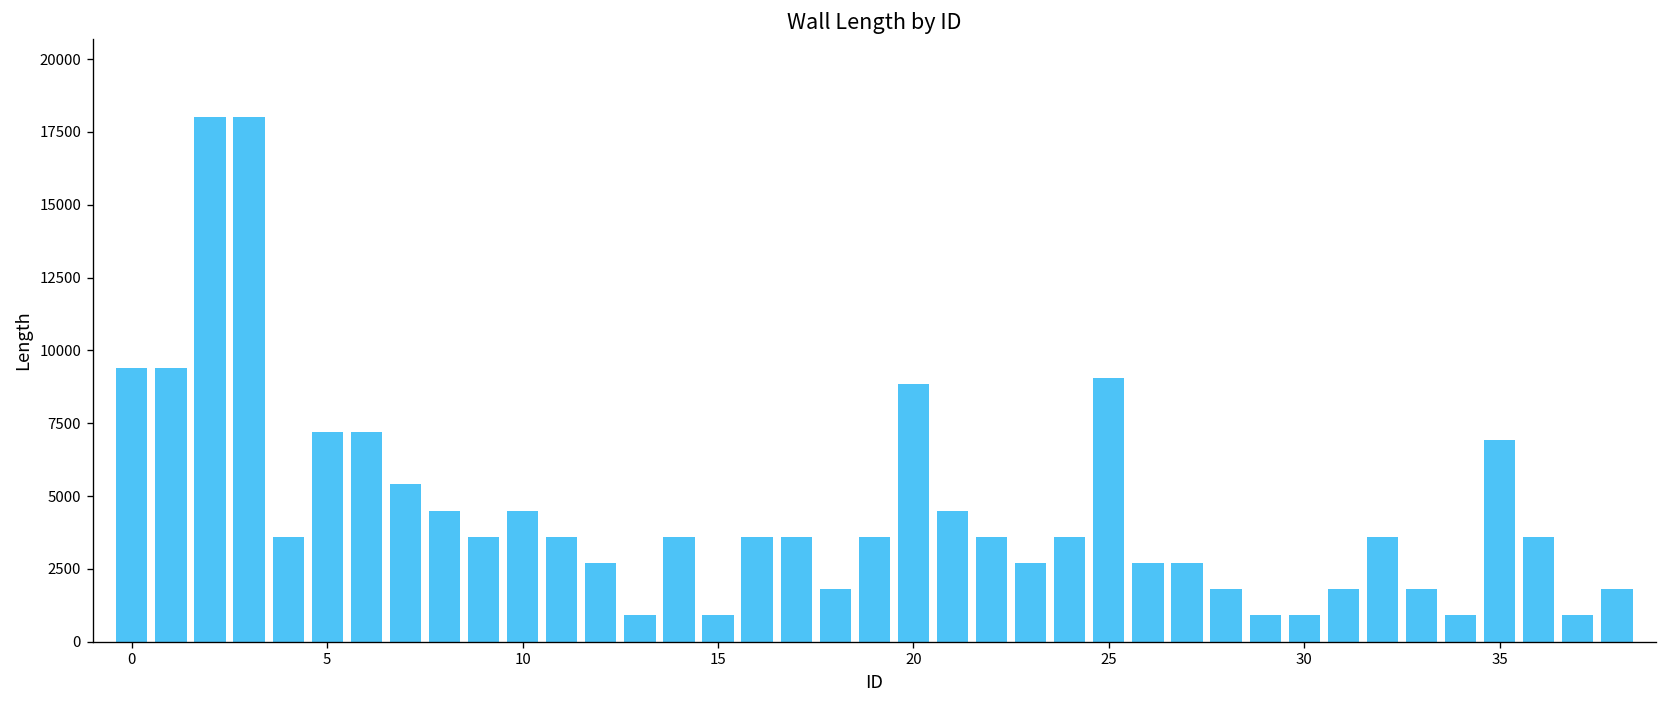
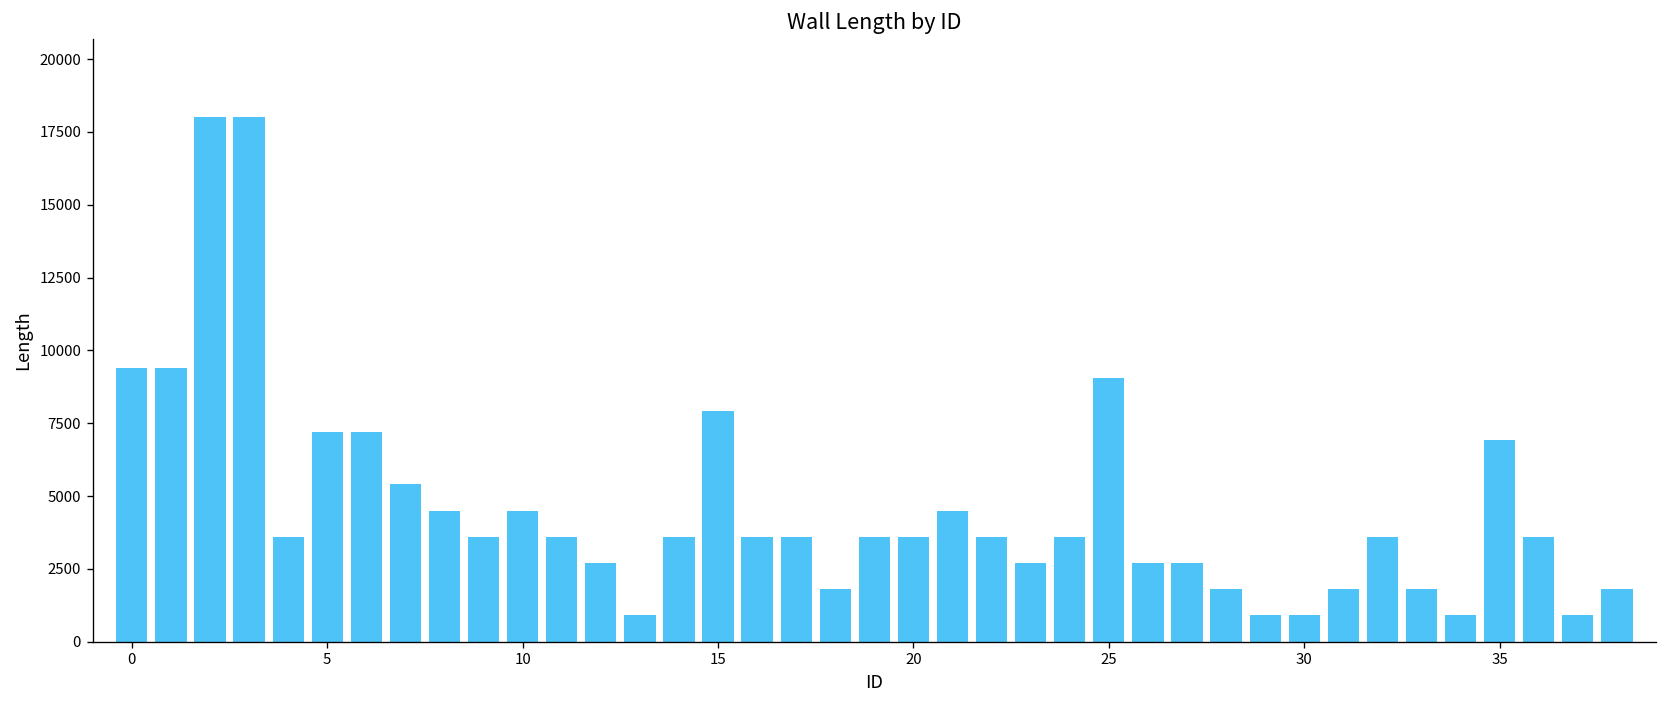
  {
    "0": 9400,
    "5": 7200,
    "10": 4500,
-   "15": 900,
-   "20": 8900,
+   "15": 7900,
+   "20": 3600,
    "25": 9000,
    "30": 900,
    "35": 6900
  }
